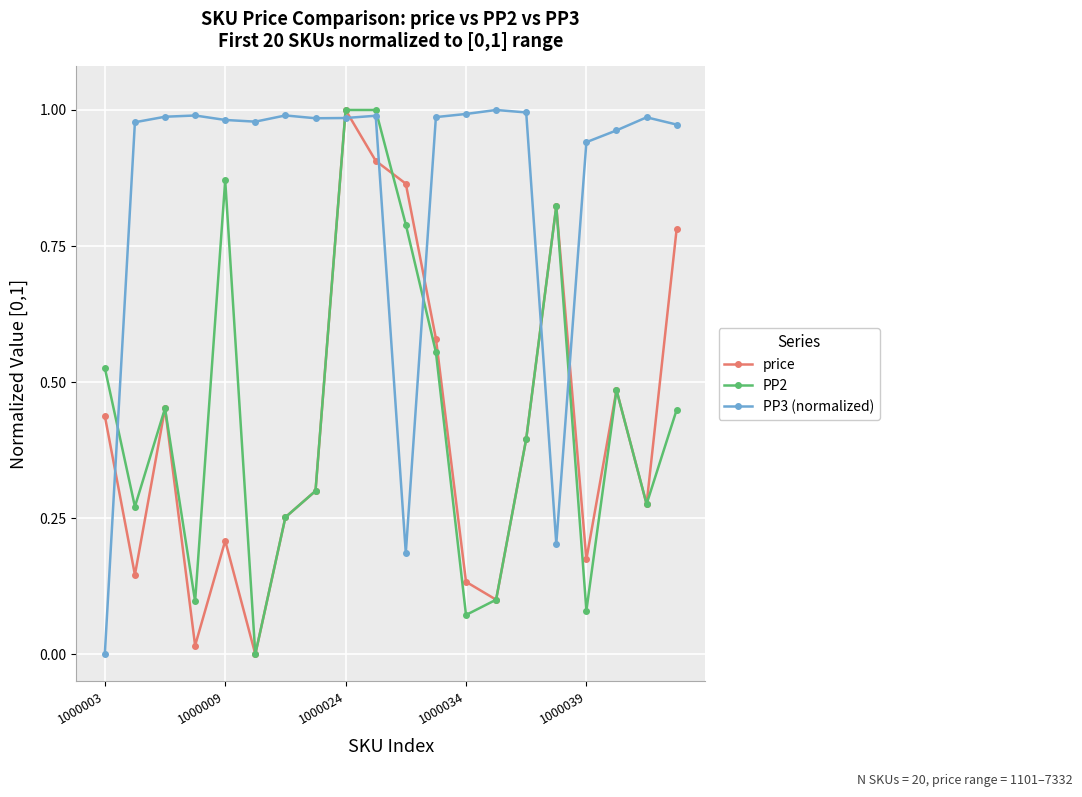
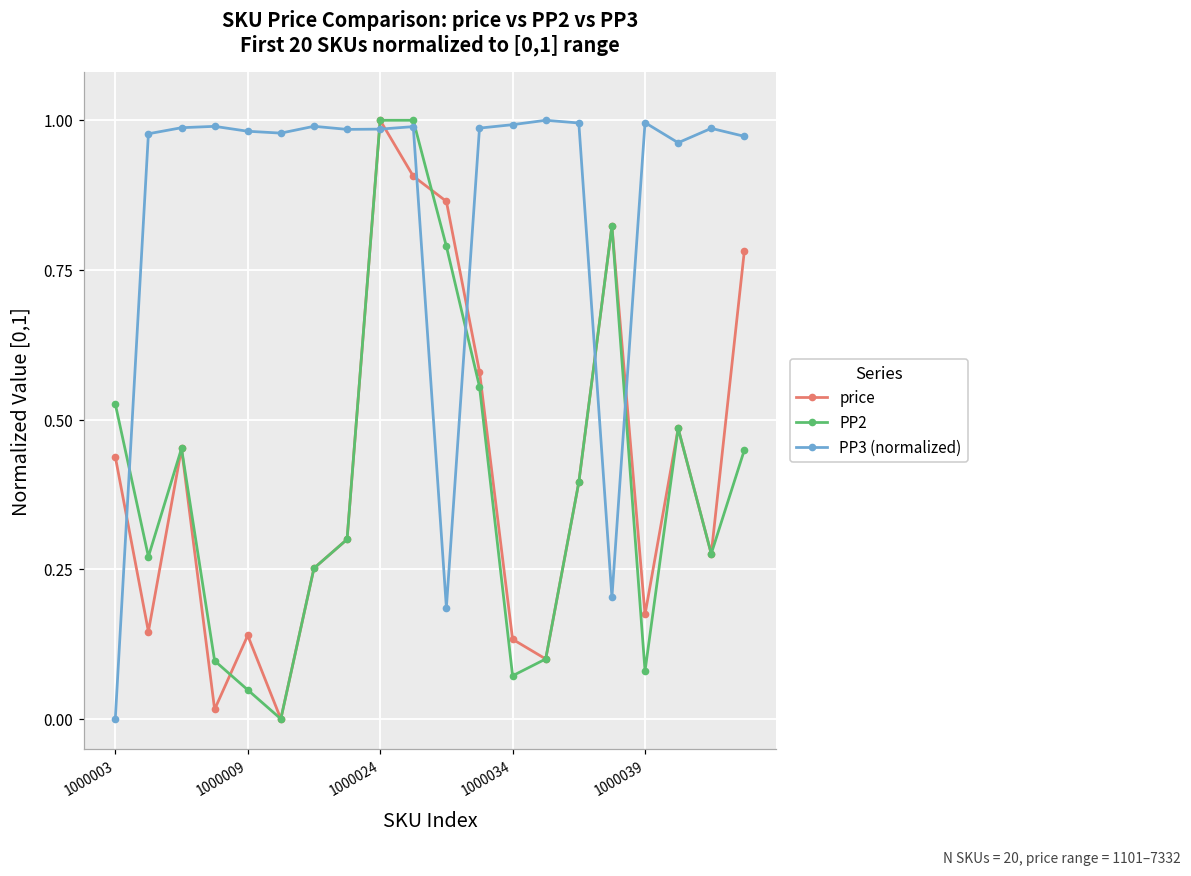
  {
    "price": {
      "1000003": 0.44,
-     "1000009": 0.21,
+     "1000009": 0.14,
      "1000034": 0.13,
      "1000039": 0.17
    },
    "PP2": {
      "1000003": 0.53,
-     "1000009": 0.87,
+     "1000009": 0.05,
      "1000034": 0.07,
      "1000039": 0.08
    },
    "PP3 (normalized)": {
      "1000003": 0.00,
      "1000009": 0.98,
      "1000024": 0.99,
      "1000034": 0.99,
-     "1000039": 0.94
+     "1000039": 1.00
    }
  }
